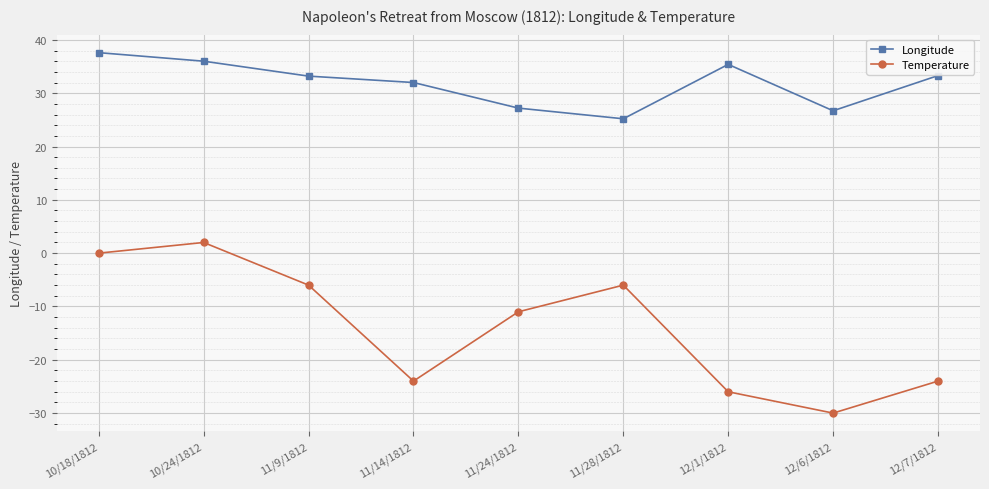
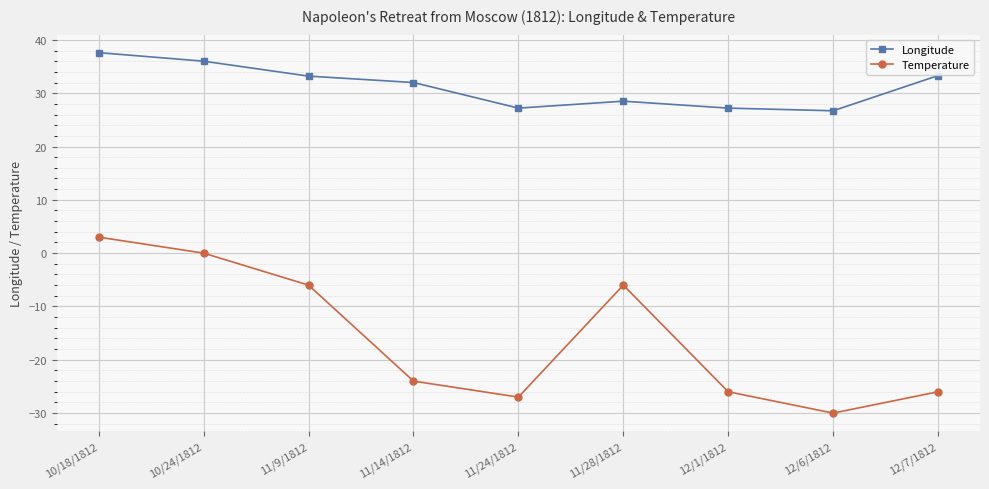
  {
    "Longitude": {
      "10/18/1812": 38,
      "10/24/1812": 36,
      "11/9/1812": 33,
      "11/14/1812": 32,
      "11/24/1812": 27,
-     "11/28/1812": 25,
-     "12/1/1812": 35,
+     "11/28/1812": 29,
+     "12/1/1812": 27,
      "12/6/1812": 27,
      "12/7/1812": 33
    },
    "Temperature": {
-     "10/18/1812": 0,
-     "10/24/1812": 2,
+     "10/18/1812": 3,
+     "10/24/1812": 0,
      "11/9/1812": -6,
      "11/14/1812": -24,
-     "11/24/1812": -11,
+     "11/24/1812": -27,
      "11/28/1812": -6,
      "12/1/1812": -26,
      "12/6/1812": -30,
-     "12/7/1812": -24
+     "12/7/1812": -26
    }
  }
